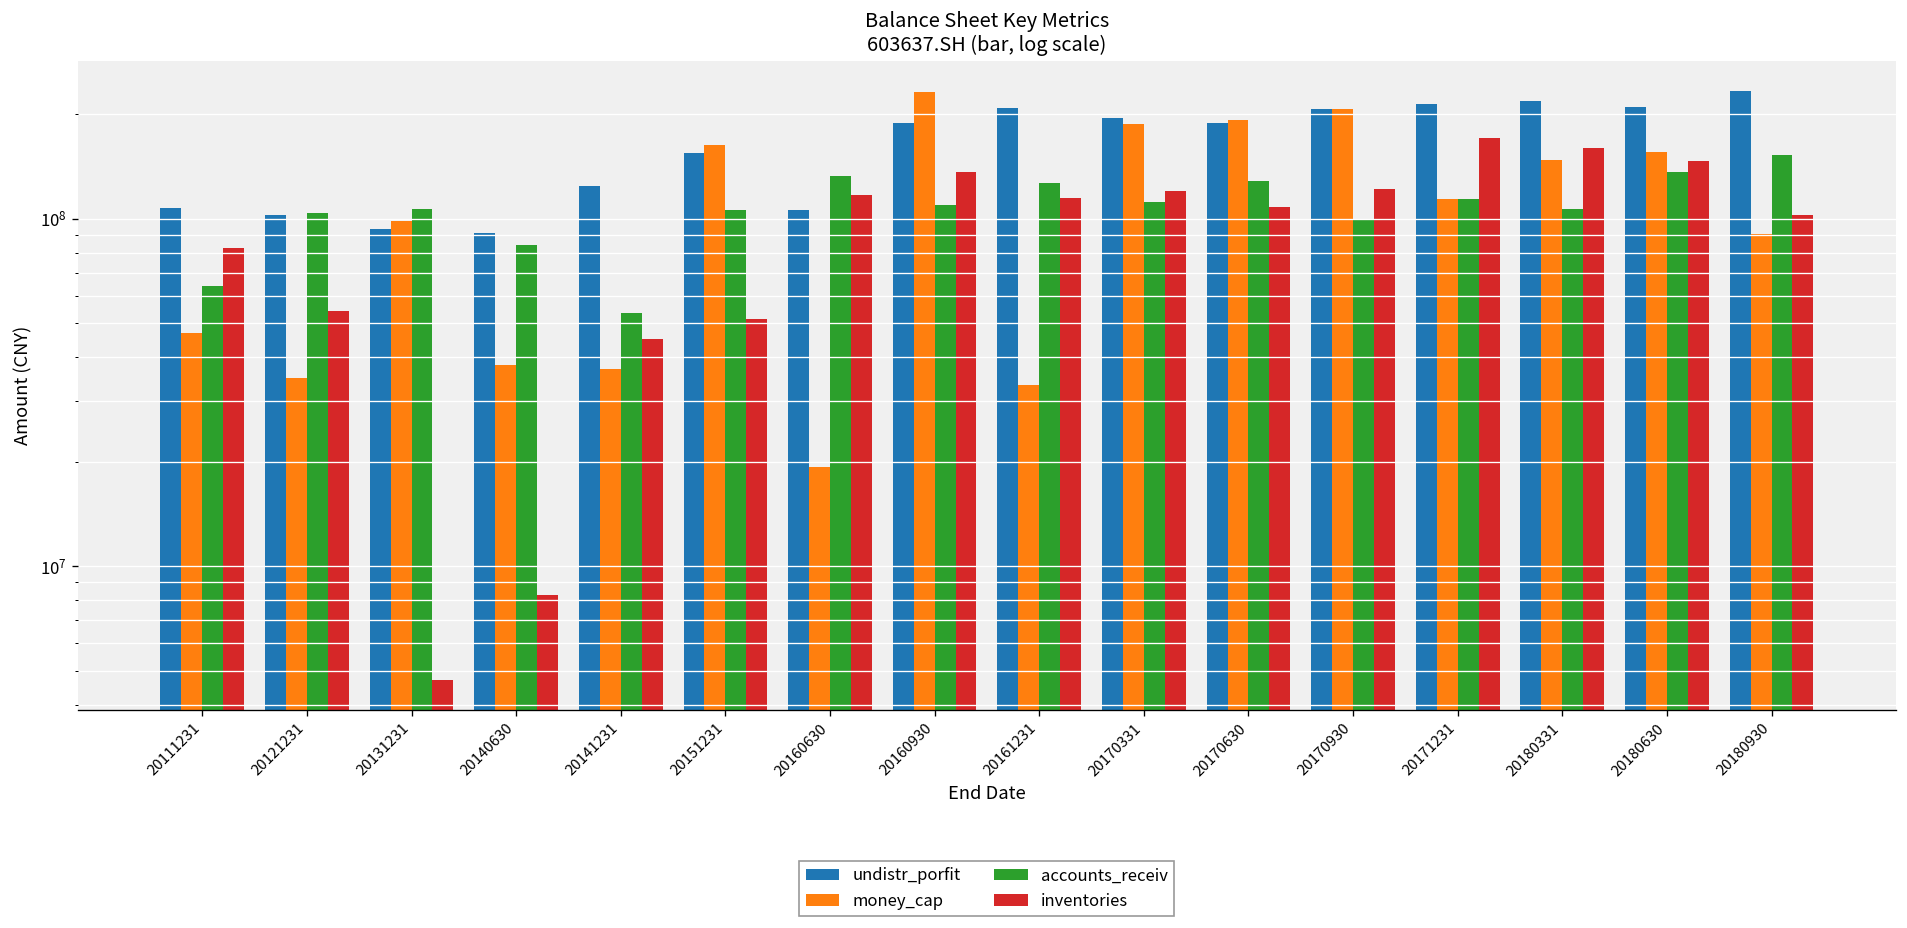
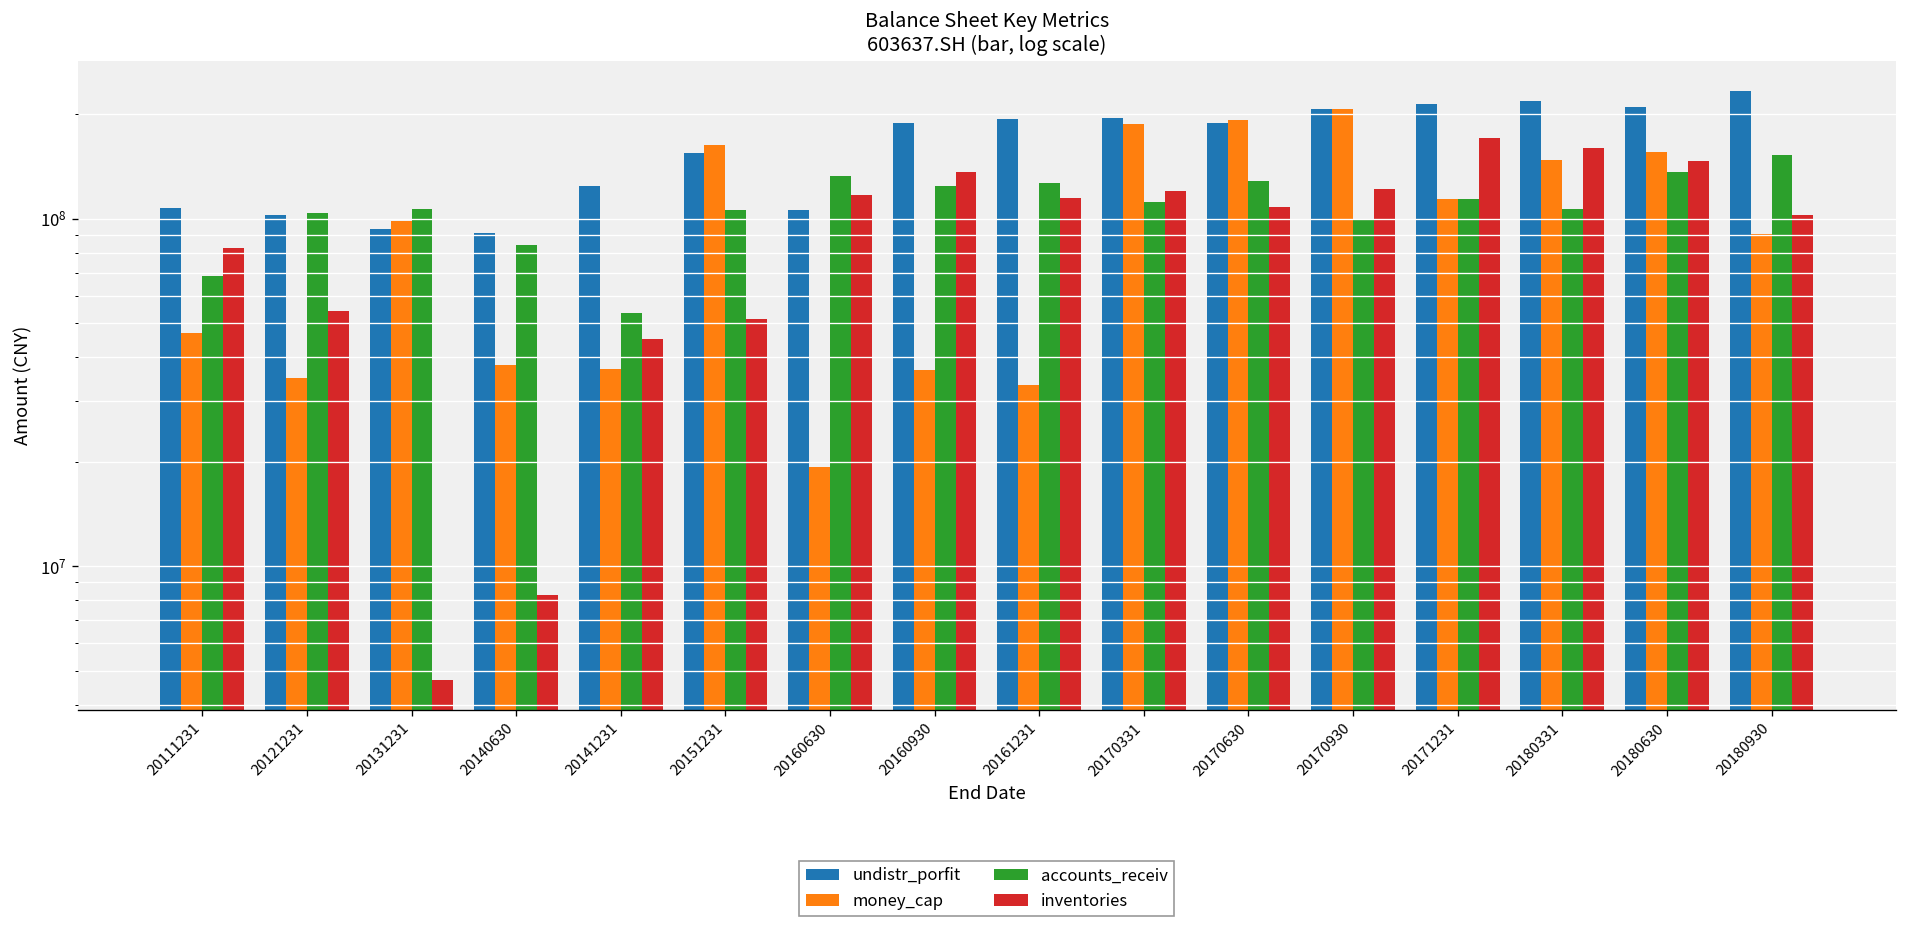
  {
    "undistr_porfit": {
      "20111231": 107000000,
      "20121231": 103000000,
      "20131231": 93000000,
      "20140630": 91000000,
      "20141231": 124000000,
      "20151231": 150000000,
      "20160630": 106000000,
      "20160930": 190000000,
-     "20161231": 210000000,
+     "20161231": 190000000,
      "20170331": 200000000,
      "20170630": 190000000,
      "20170930": 210000000,
      "20171231": 210000000,
      "20180331": 220000000,
      "20180630": 210000000,
      "20180930": 230000000
    },
    "money_cap": {
      "20111231": 47000000,
      "20121231": 35000000,
      "20131231": 99000000,
      "20140630": 38000000,
      "20141231": 37000000,
      "20151231": 160000000,
      "20160630": 19000000,
-     "20160930": 230000000,
+     "20160930": 37000000,
      "20161231": 33000000,
      "20170331": 190000000,
      "20170630": 190000000,
      "20170930": 210000000,
      "20171231": 114000000,
      "20180331": 150000000,
      "20180630": 160000000,
      "20180930": 90000000
    },
    "accounts_receiv": {
-     "20111231": 64000000,
+     "20111231": 68000000,
      "20121231": 104000000,
      "20131231": 107000000,
      "20140630": 84000000,
      "20141231": 53000000,
      "20151231": 106000000,
      "20160630": 130000000,
-     "20160930": 110000000,
+     "20160930": 125000000,
      "20161231": 130000000,
      "20170331": 112000000,
      "20170630": 130000000,
      "20170930": 99000000,
      "20171231": 114000000,
      "20180331": 107000000,
      "20180630": 140000000,
      "20180930": 150000000
    },
    "inventories": {
      "20111231": 83000000,
      "20121231": 54000000,
      "20131231": 4700000,
      "20140630": 8300000,
      "20141231": 45000000,
      "20151231": 52000000,
      "20160630": 117000000,
      "20160930": 140000000,
      "20161231": 115000000,
      "20170331": 121000000,
      "20170630": 108000000,
      "20170930": 122000000,
      "20171231": 170000000,
      "20180331": 160000000,
      "20180630": 150000000,
      "20180930": 103000000
    }
  }
